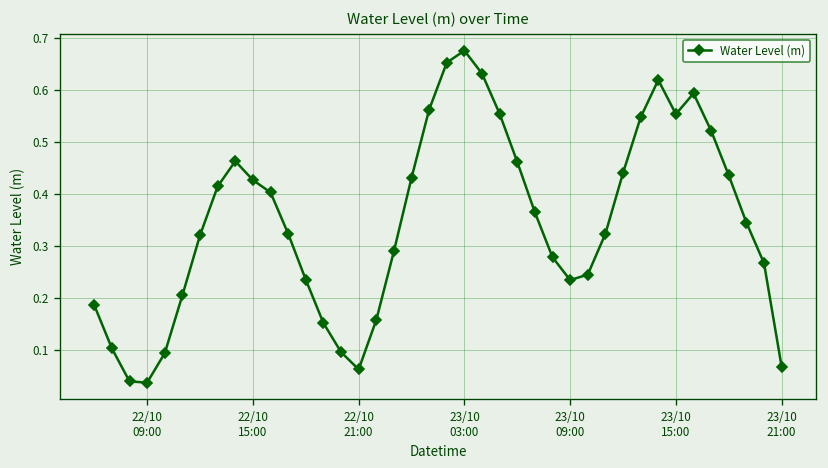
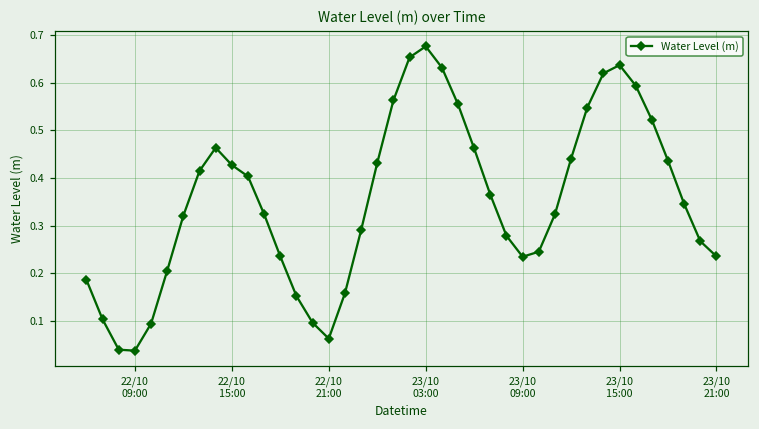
  {
    "22/10 09:00": 0.04,
    "22/10 15:00": 0.43,
    "22/10 21:00": 0.06,
    "23/10 03:00": 0.68,
    "23/10 09:00": 0.23,
-   "23/10 15:00": 0.55,
-   "23/10 21:00": 0.07
+   "23/10 15:00": 0.64,
+   "23/10 21:00": 0.24
  }
